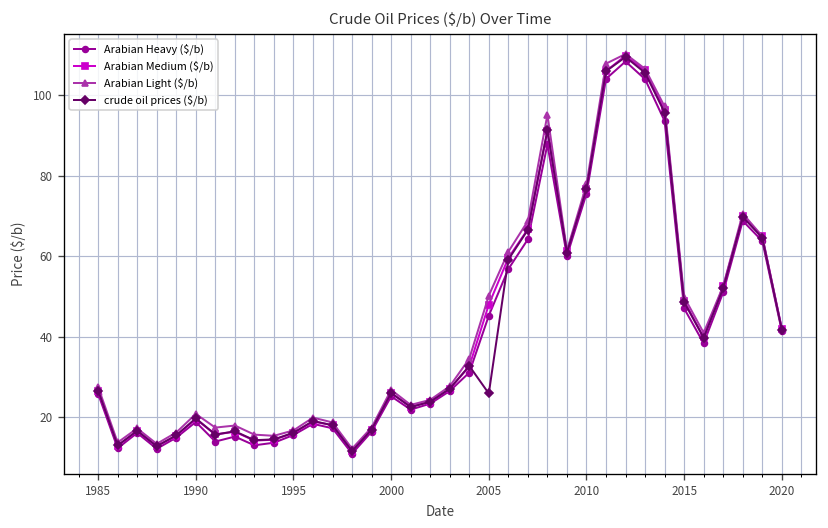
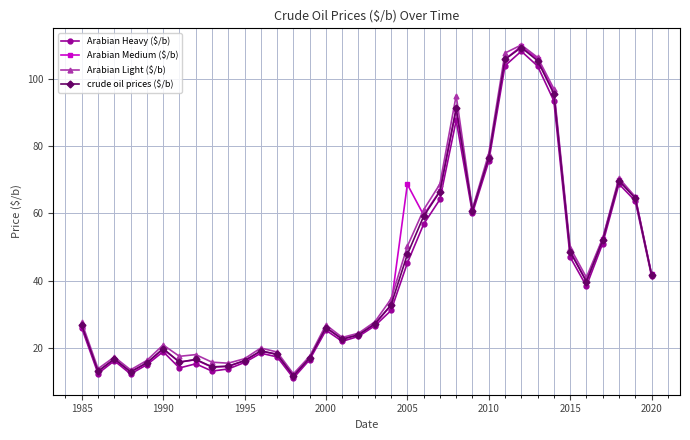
  {
    "Arabian Medium ($/b)": {
-     "2005": 48
+     "2005": 69
    },
    "crude oil prices ($/b)": {
-     "2005": 26
+     "2005": 48
    }
  }
